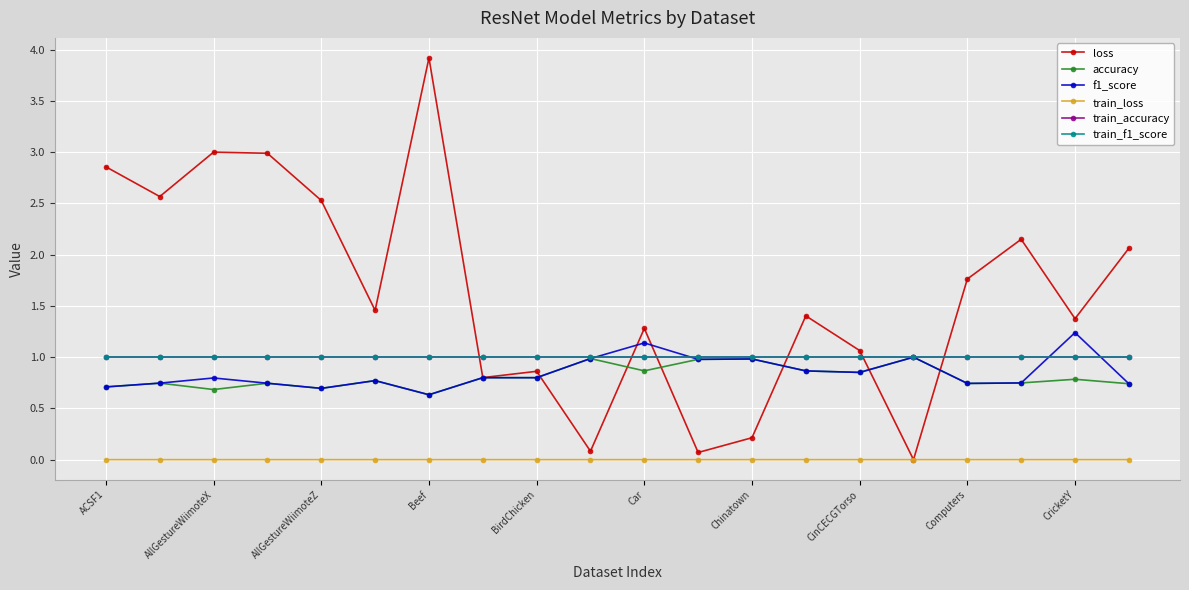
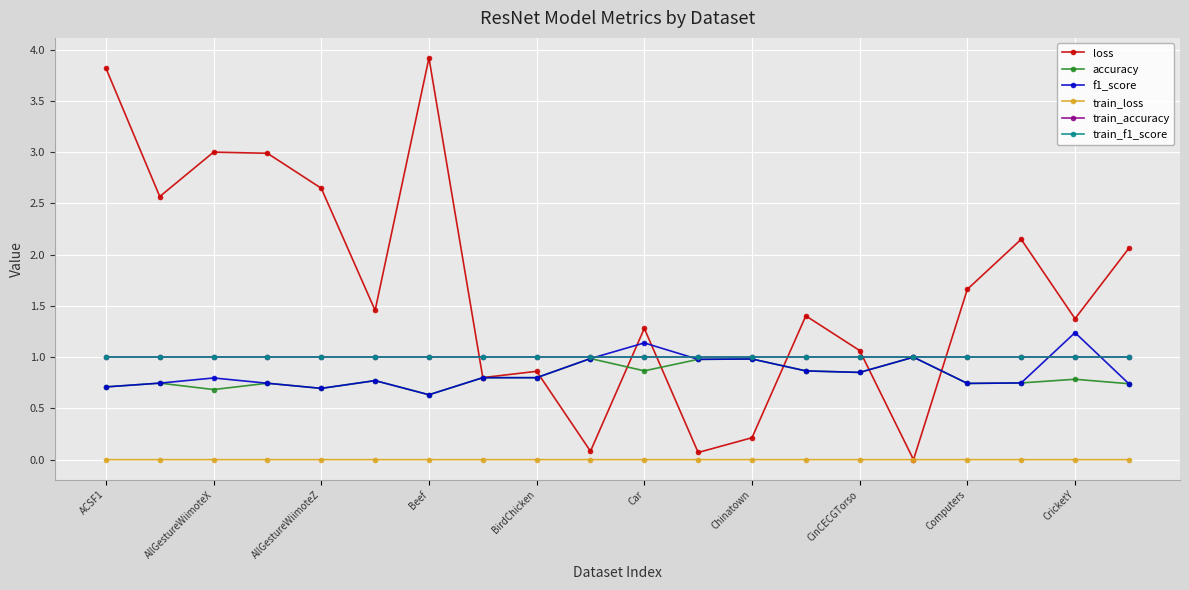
  {
    "loss": {
-     "ACSF1": 2.86,
+     "ACSF1": 3.82,
      "AllGestureWiimoteX": 3.00,
-     "AllGestureWiimoteZ": 2.53,
+     "AllGestureWiimoteZ": 2.65,
      "Beef": 3.92,
      "BirdChicken": 0.86,
      "Car": 1.28,
      "Chinatown": 0.21,
      "CinCECGTorso": 1.06,
-     "Computers": 1.76,
+     "Computers": 1.66,
      "CricketY": 1.38
    },
    "accuracy": {
      "AllGestureWiimoteX": 0.68,
      "Car": 0.87,
      "CricketY": 0.78
    },
    "f1_score": {
      "AllGestureWiimoteX": 0.80,
      "Car": 1.14,
      "CricketY": 1.24
    },
    "train_loss": {
      "ACSF1": 0.00,
      "AllGestureWiimoteX": 0.00,
      "AllGestureWiimoteZ": 0.00,
      "Beef": 0.00,
      "BirdChicken": 0.00,
      "Car": 0.00,
      "Chinatown": 0.00,
      "CinCECGTorso": 0.00,
      "Computers": 0.00,
      "CricketY": 0.00
    },
    "train_f1_score": {
      "ACSF1": 1.00,
      "AllGestureWiimoteX": 1.00,
      "AllGestureWiimoteZ": 1.00,
      "Beef": 1.00,
      "BirdChicken": 1.00,
      "Car": 1.00,
      "CinCECGTorso": 1.00,
      "Computers": 1.00,
      "CricketY": 1.00
    }
  }
